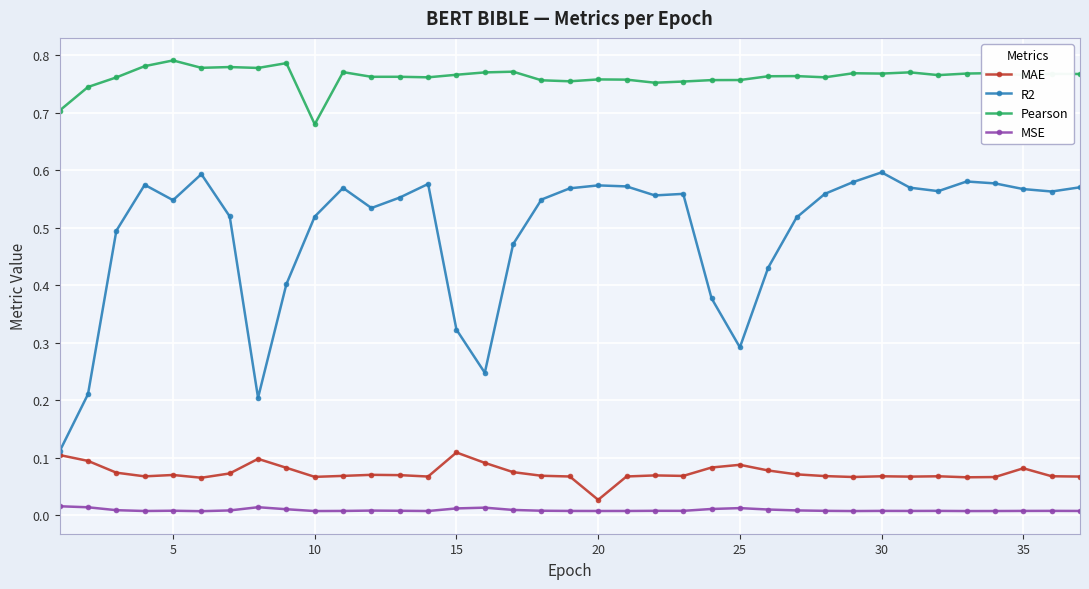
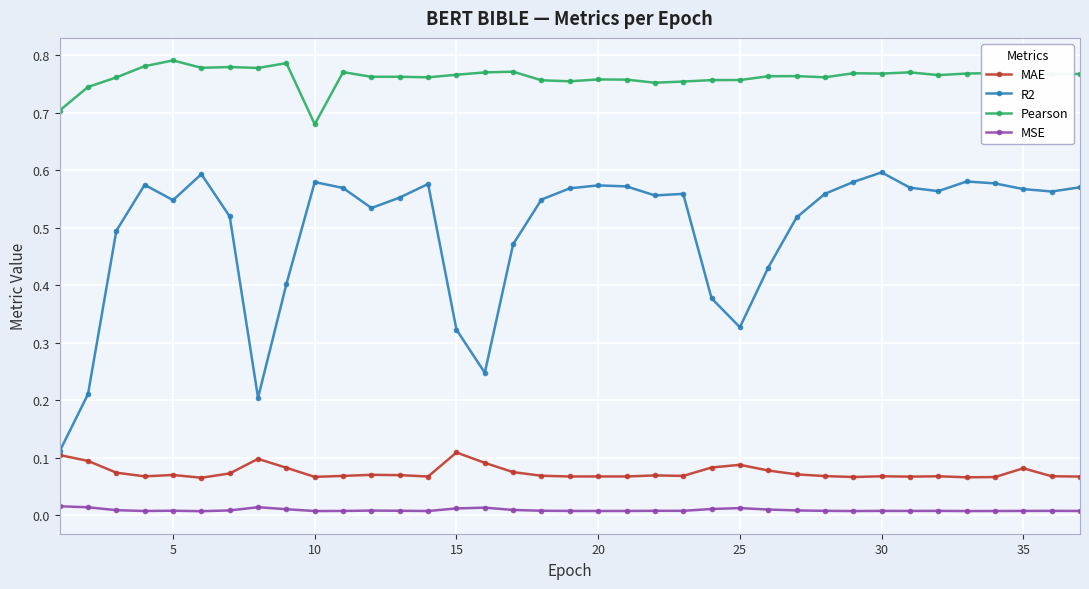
  {
    "MAE": {
      "5": 0.07,
      "10": 0.07,
      "15": 0.11,
-     "20": 0.03,
+     "20": 0.07,
      "25": 0.09,
      "30": 0.07,
      "35": 0.08
    },
    "R2": {
      "5": 0.55,
-     "10": 0.52,
+     "10": 0.58,
      "15": 0.32,
      "20": 0.57,
-     "25": 0.29,
+     "25": 0.33,
      "30": 0.60,
      "35": 0.57
    },
    "Pearson": {
      "5": 0.79,
      "10": 0.68,
      "15": 0.77,
      "20": 0.76,
      "25": 0.76,
      "30": 0.77
    },
    "MSE": {
      "5": 0.01,
      "10": 0.01,
      "15": 0.01,
      "20": 0.01,
      "25": 0.01,
      "30": 0.01,
      "35": 0.01
    }
  }
